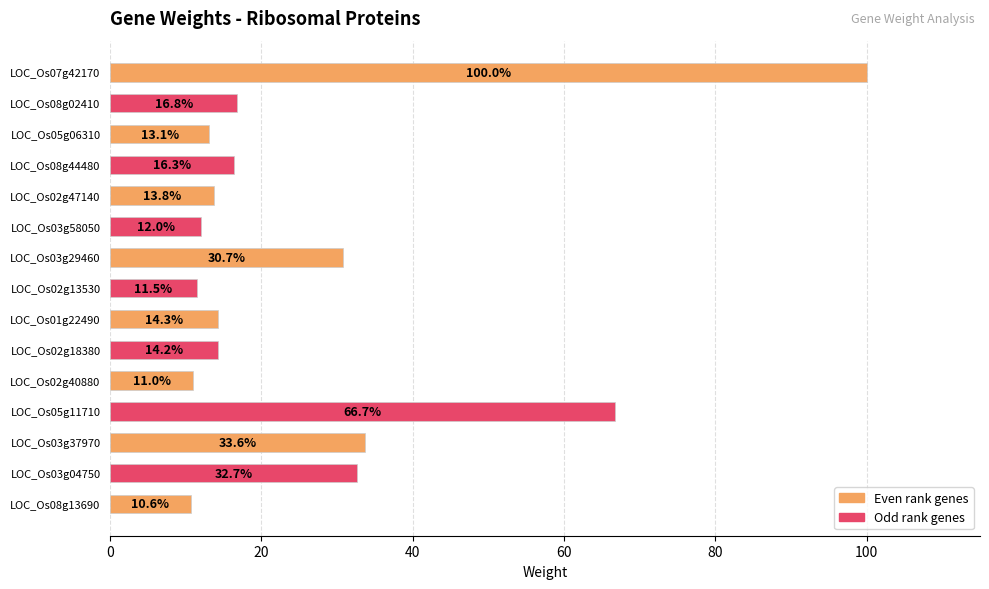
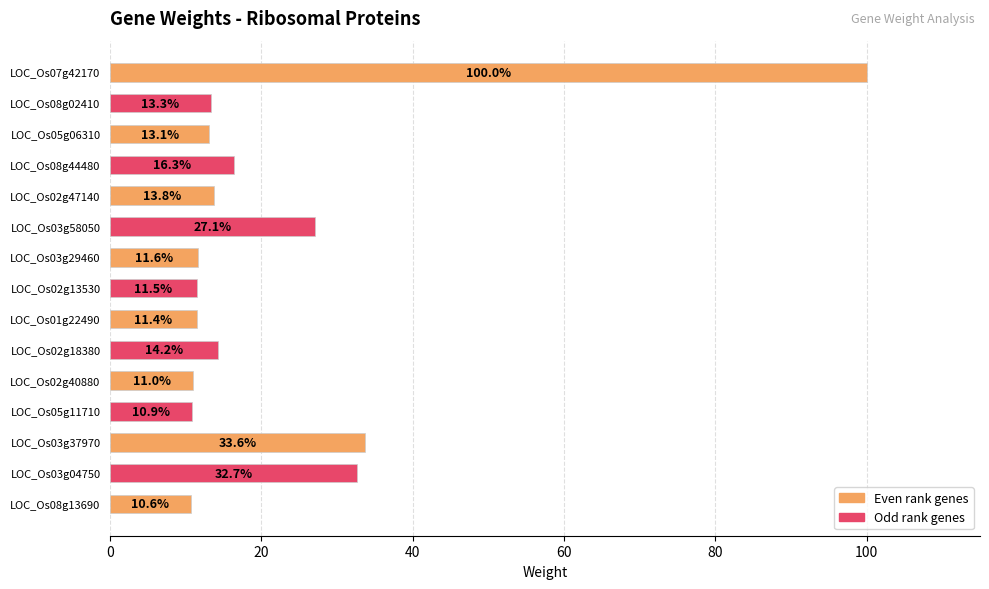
  {
    "LOC_Os07g42170": "100.0%",
-   "LOC_Os08g02410": "16.8%",
+   "LOC_Os08g02410": "13.3%",
    "LOC_Os05g06310": "13.1%",
    "LOC_Os08g44480": "16.3%",
    "LOC_Os02g47140": "13.8%",
-   "LOC_Os03g58050": "12.0%",
-   "LOC_Os03g29460": "30.7%",
+   "LOC_Os03g58050": "27.1%",
+   "LOC_Os03g29460": "11.6%",
    "LOC_Os02g13530": "11.5%",
-   "LOC_Os01g22490": "14.3%",
+   "LOC_Os01g22490": "11.4%",
    "LOC_Os02g18380": "14.2%",
    "LOC_Os02g40880": "11.0%",
-   "LOC_Os05g11710": "66.7%",
+   "LOC_Os05g11710": "10.9%",
    "LOC_Os03g37970": "33.6%",
    "LOC_Os03g04750": "32.7%",
    "LOC_Os08g13690": "10.6%"
  }
